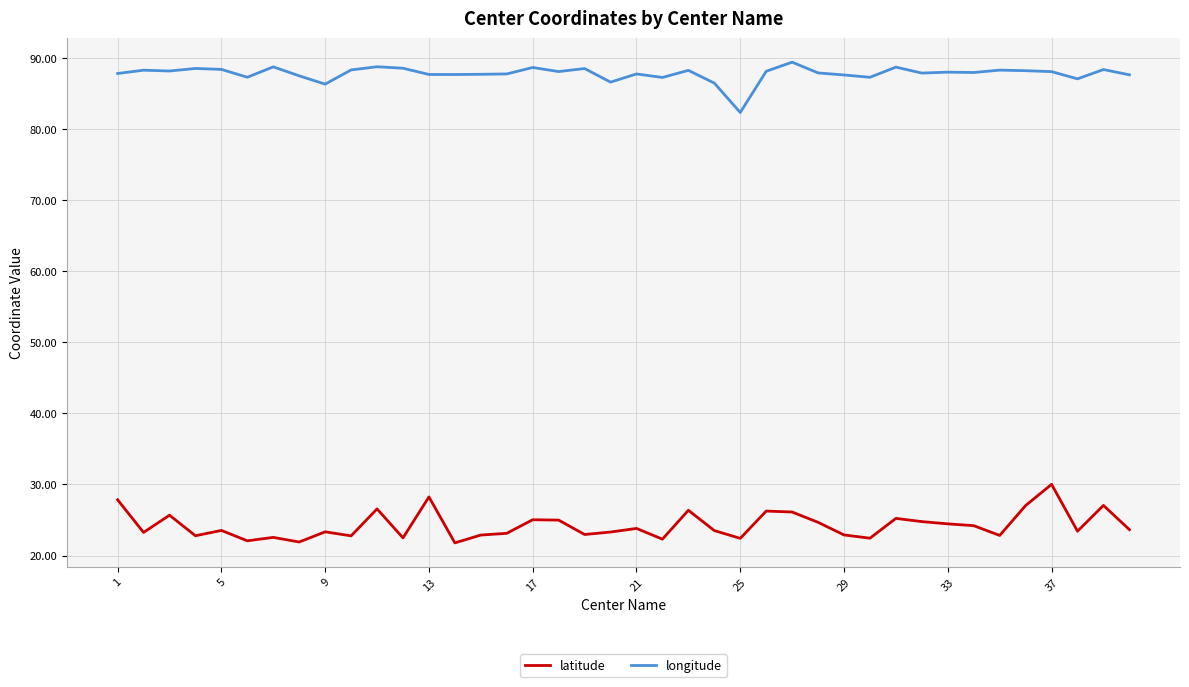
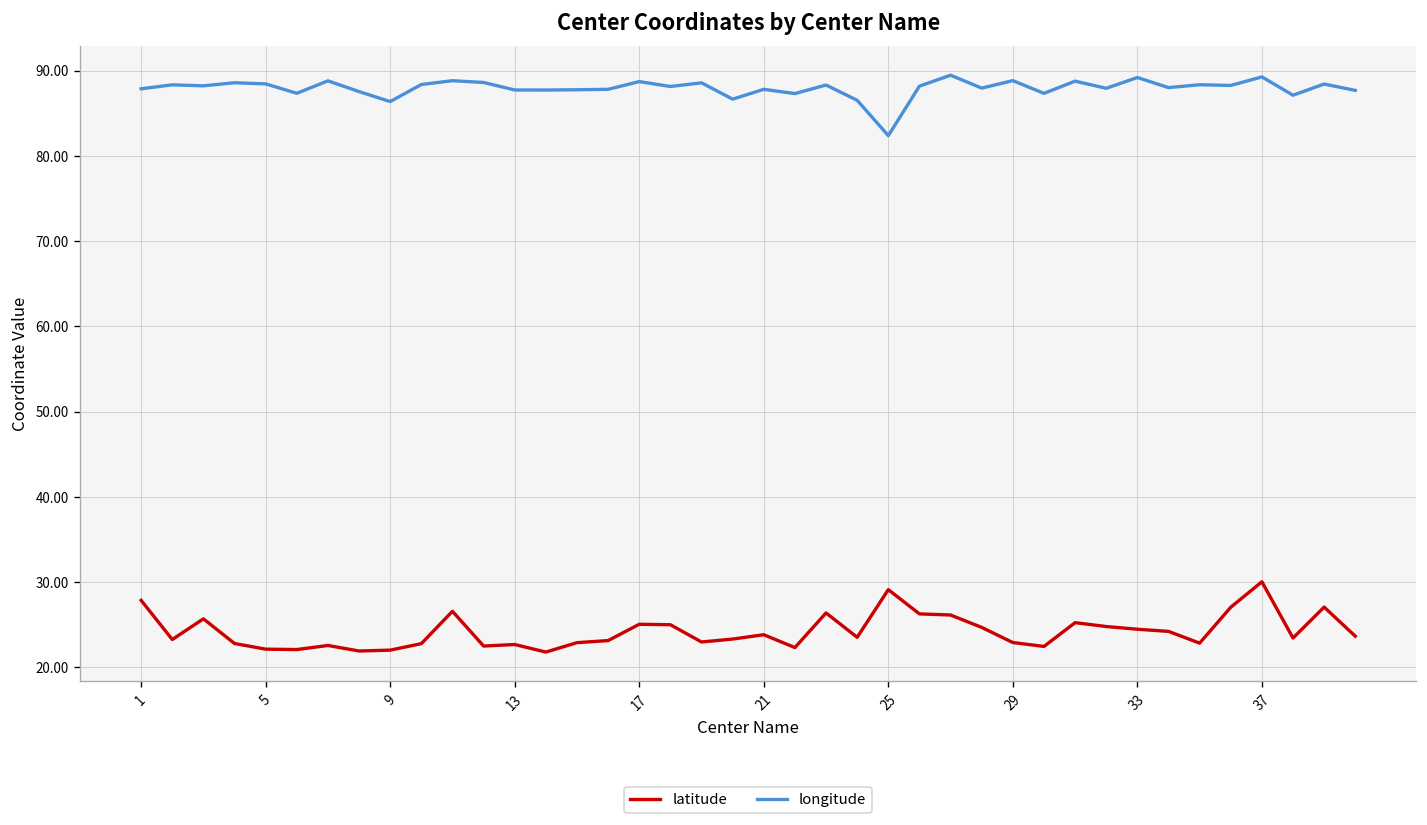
  {
    "latitude": {
      "1": 28,
-     "5": 24,
-     "9": 23,
-     "13": 28,
+     "5": 22,
+     "9": 22,
+     "13": 23,
      "17": 25,
      "21": 24,
-     "25": 22,
+     "25": 29,
      "29": 23,
      "33": 24,
      "37": 30
    },
    "longitude": {
      "1": 88,
      "5": 88,
      "9": 86,
      "13": 88,
      "17": 89,
      "21": 88,
      "25": 82,
-     "29": 88,
-     "33": 88,
-     "37": 88
+     "29": 89,
+     "33": 89,
+     "37": 89
    }
  }
